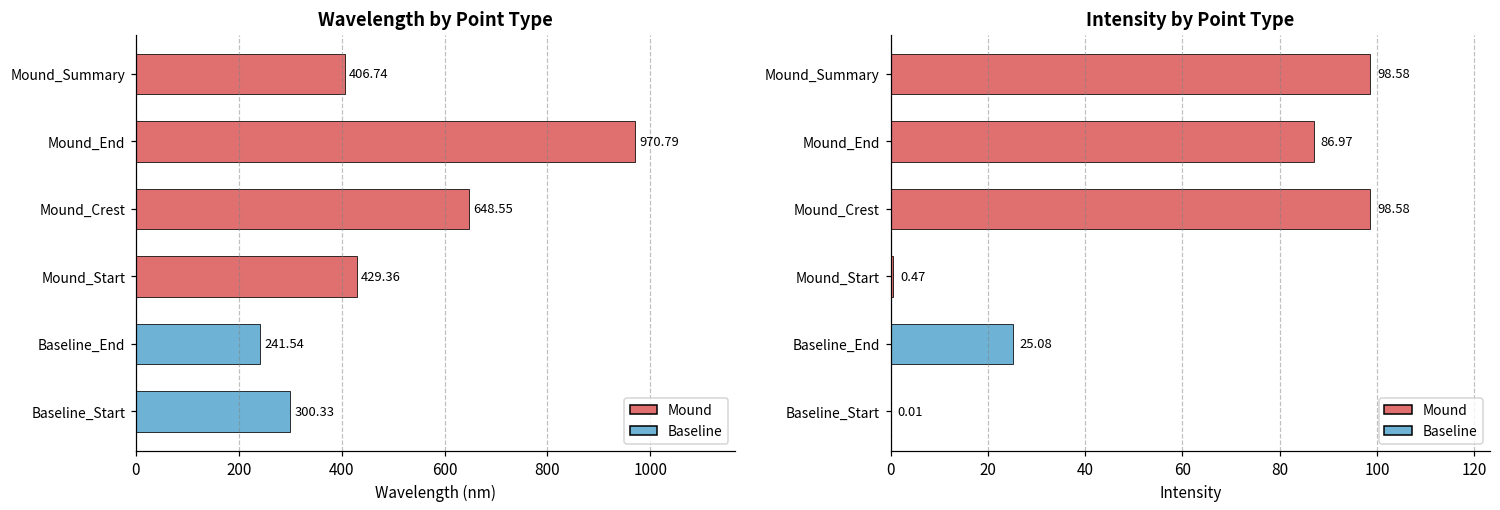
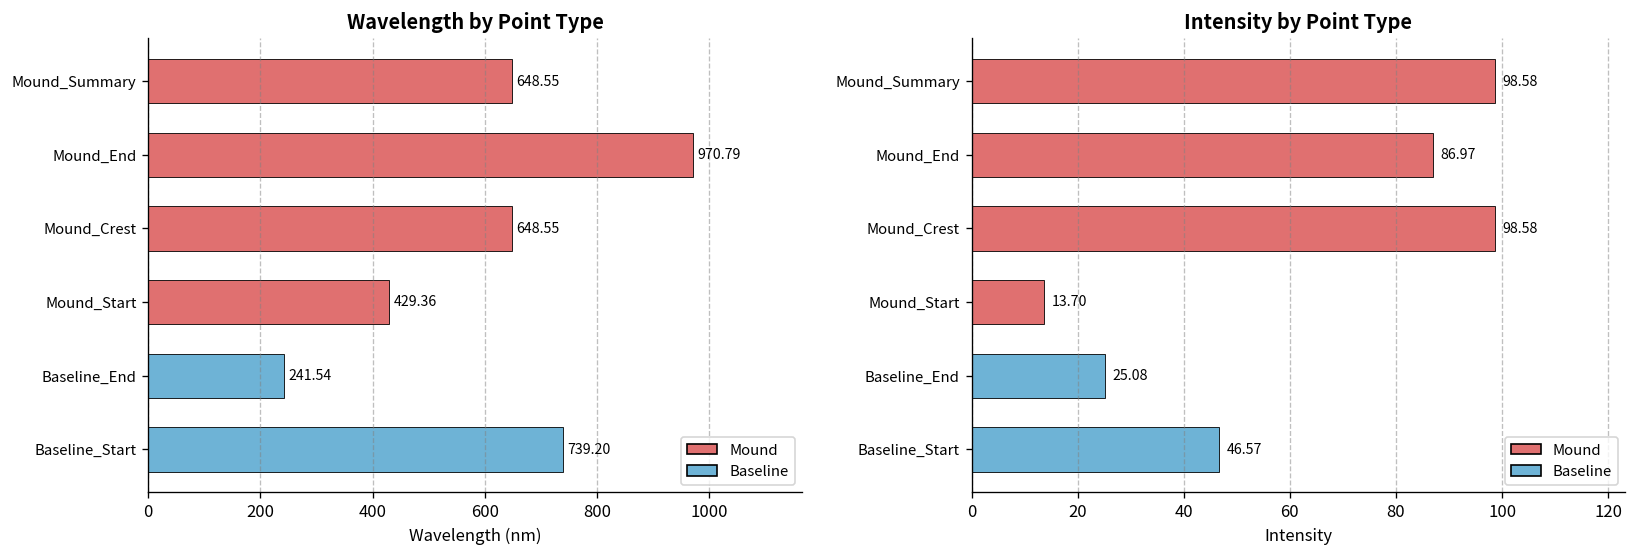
  {
    "Wavelength by Point Type": {
-     "Mound_Summary": 406.74,
+     "Mound_Summary": 648.55,
      "Mound_End": 970.79,
      "Mound_Crest": 648.55,
      "Mound_Start": 429.36,
      "Baseline_End": 241.54,
-     "Baseline_Start": 300.33
+     "Baseline_Start": 739.20
    },
    "Intensity by Point Type": {
      "Mound_Summary": 98.58,
      "Mound_End": 86.97,
      "Mound_Crest": 98.58,
-     "Mound_Start": 0.47,
+     "Mound_Start": 13.70,
      "Baseline_End": 25.08,
-     "Baseline_Start": 0.01
+     "Baseline_Start": 46.57
    }
  }
